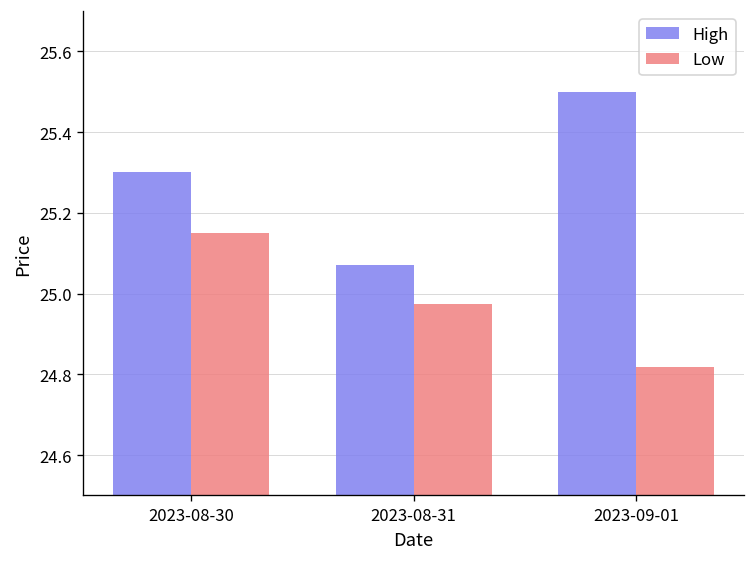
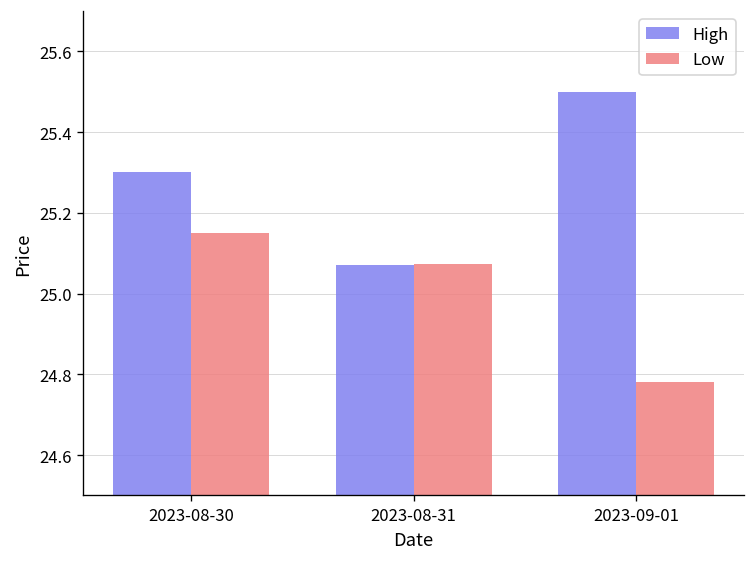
  {
    "High": {
      "2023-08-30": 25.30,
      "2023-08-31": 25.07,
      "2023-09-01": 25.50
    },
    "Low": {
      "2023-08-30": 25.15,
-     "2023-08-31": 24.97,
-     "2023-09-01": 24.82
+     "2023-08-31": 25.07,
+     "2023-09-01": 24.78
    }
  }
